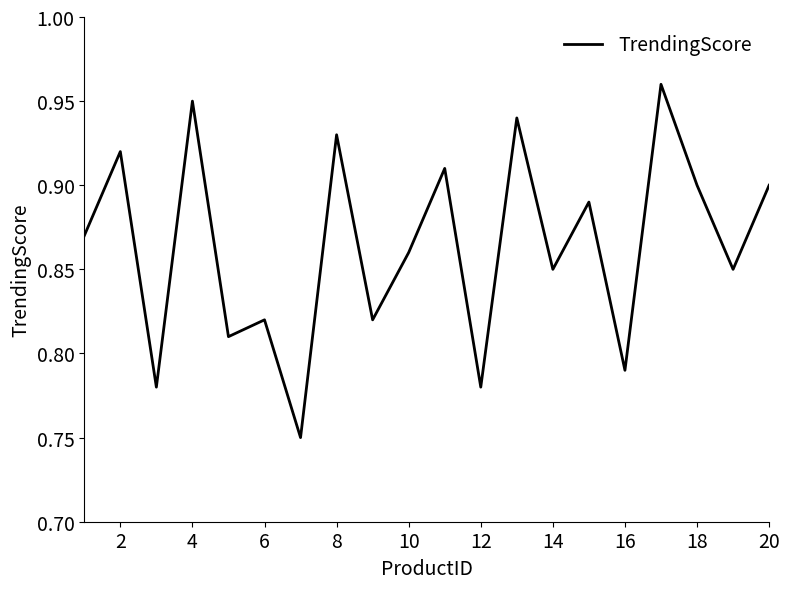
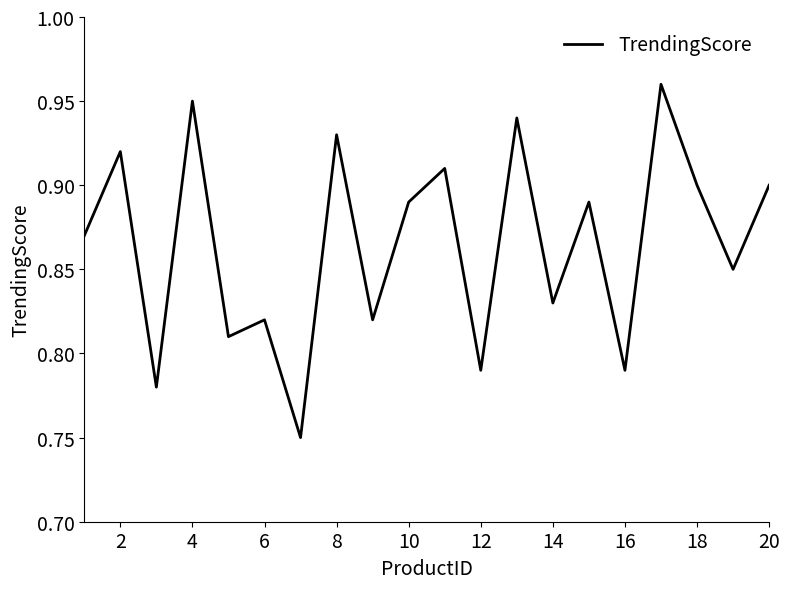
  {
    "2": 0.92,
    "4": 0.95,
    "6": 0.82,
    "8": 0.93,
-   "10": 0.86,
-   "12": 0.78,
-   "14": 0.85,
+   "10": 0.89,
+   "12": 0.79,
+   "14": 0.83,
    "16": 0.79,
    "18": 0.90,
    "20": 0.90
  }
